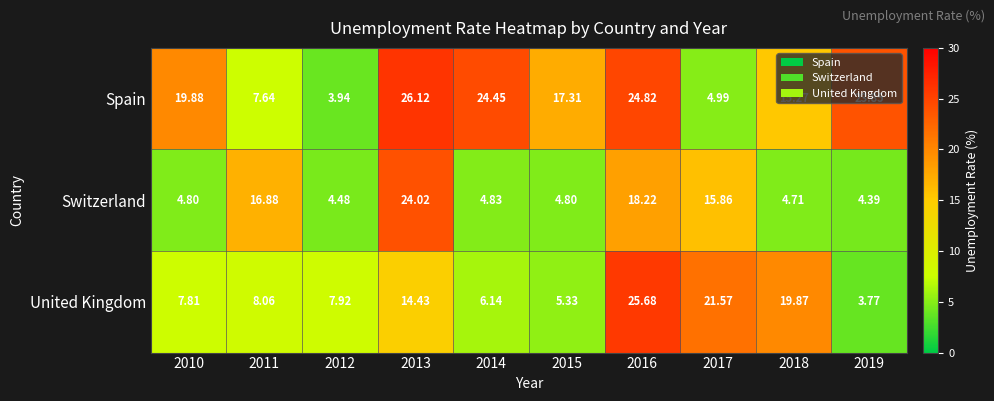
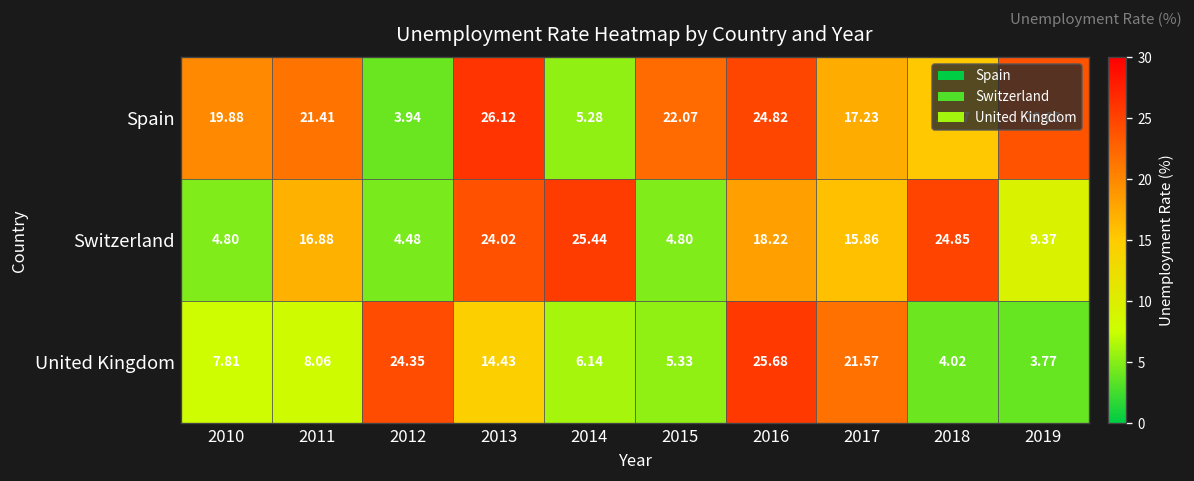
  {
    "Spain": {
      "2010": 19.88,
-     "2011": 7.64,
+     "2011": 21.41,
      "2012": 3.94,
      "2013": 26.12,
-     "2014": 24.45,
-     "2015": 17.31,
+     "2014": 5.28,
+     "2015": 22.07,
      "2016": 24.82,
-     "2017": 4.99
+     "2017": 17.23
    },
    "Switzerland": {
      "2010": 4.80,
      "2011": 16.88,
      "2012": 4.48,
      "2013": 24.02,
-     "2014": 4.83,
+     "2014": 25.44,
      "2015": 4.80,
      "2016": 18.22,
      "2017": 15.86,
-     "2018": 4.71,
-     "2019": 4.39
+     "2018": 24.85,
+     "2019": 9.37
    },
    "United Kingdom": {
      "2010": 7.81,
      "2011": 8.06,
-     "2012": 7.92,
+     "2012": 24.35,
      "2013": 14.43,
      "2014": 6.14,
      "2015": 5.33,
      "2016": 25.68,
      "2017": 21.57,
-     "2018": 19.87,
+     "2018": 4.02,
      "2019": 3.77
    }
  }
